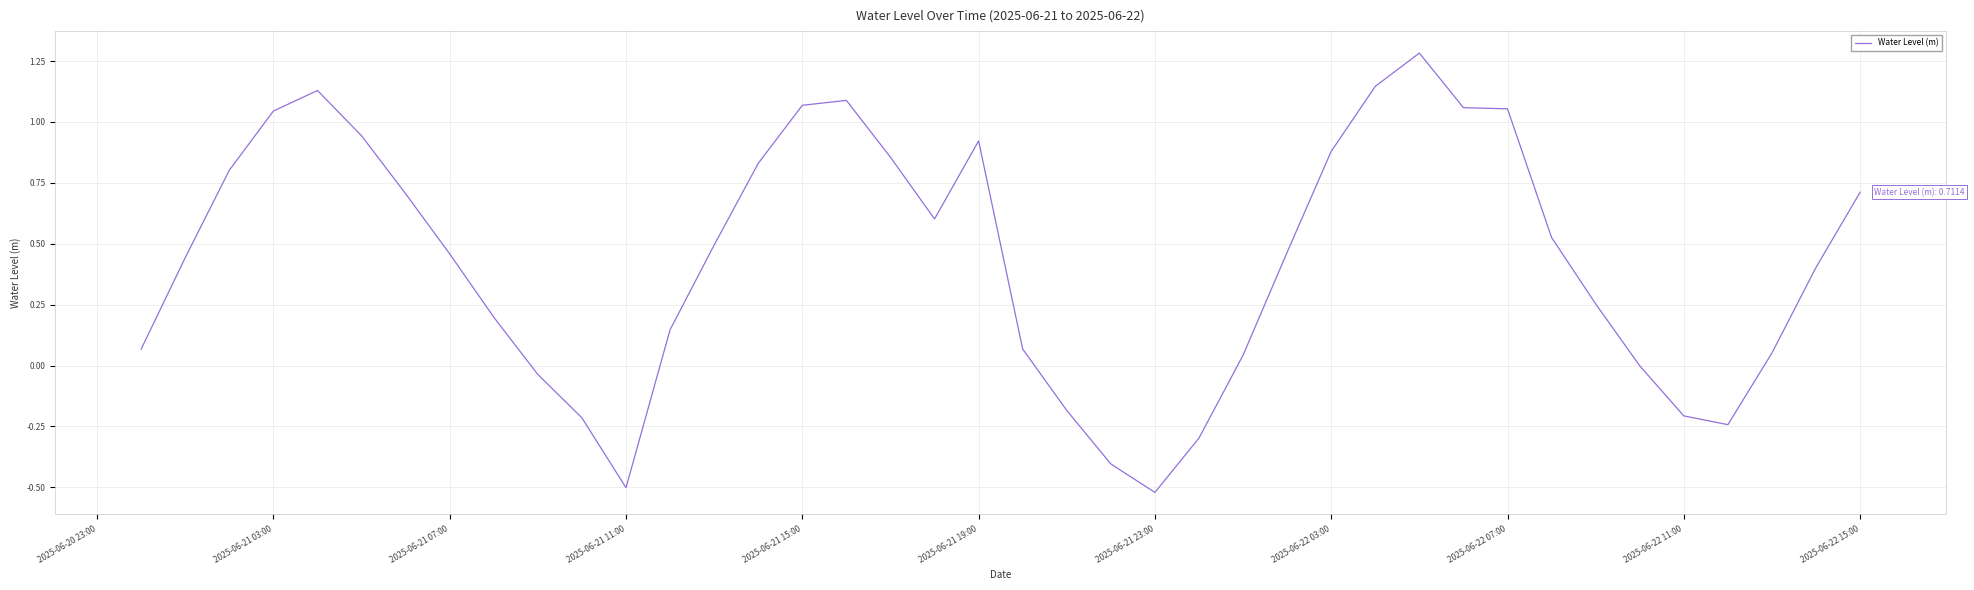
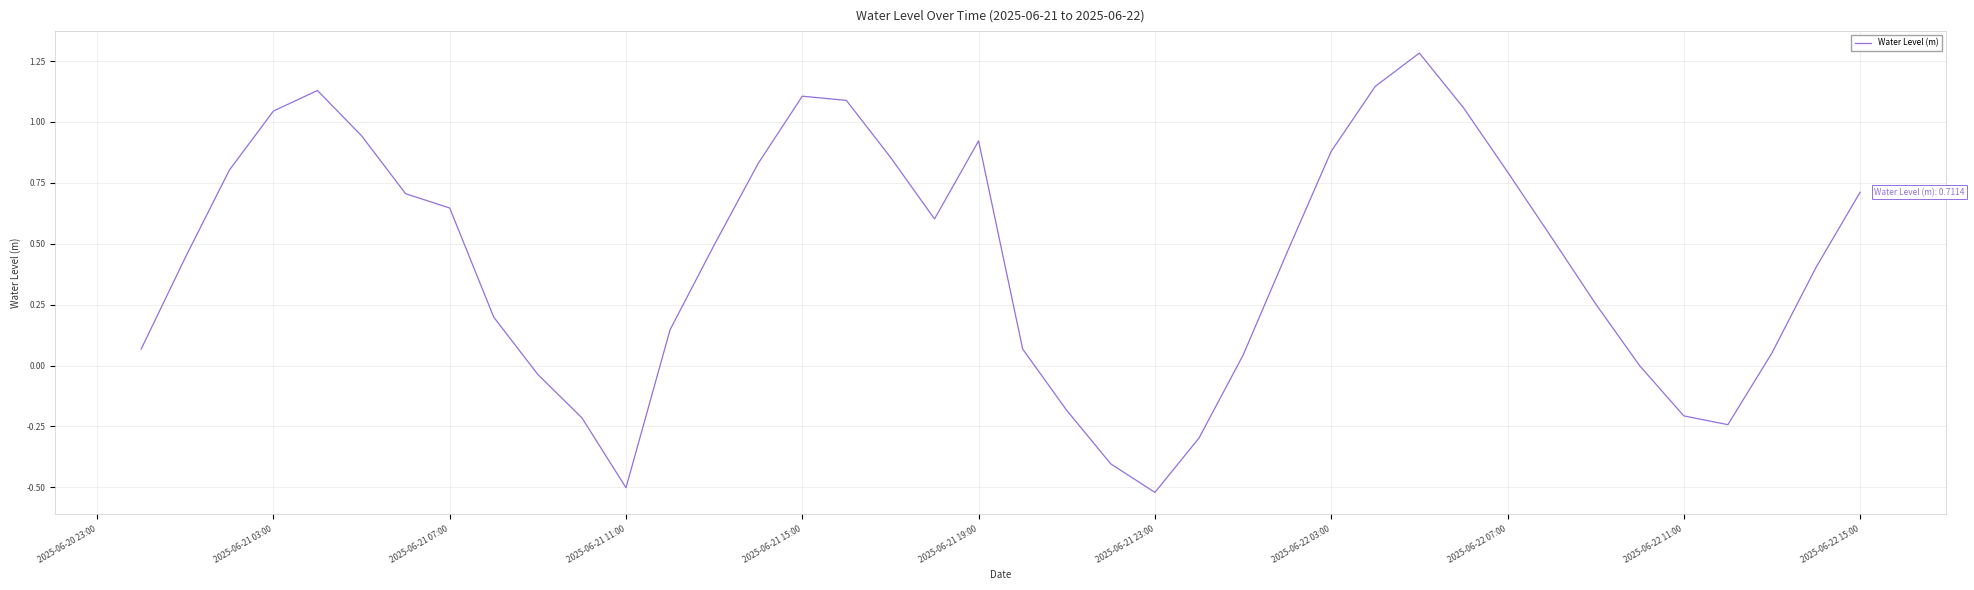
  {
    "2025-06-21 03:00": 1.04,
-   "2025-06-21 07:00": 0.46,
+   "2025-06-21 07:00": 0.65,
    "2025-06-21 11:00": -0.50,
-   "2025-06-21 15:00": 1.07,
+   "2025-06-21 15:00": 1.11,
    "2025-06-21 19:00": 0.92,
    "2025-06-21 23:00": -0.52,
    "2025-06-22 03:00": 0.88,
-   "2025-06-22 07:00": 1.05,
+   "2025-06-22 07:00": 0.80,
    "2025-06-22 11:00": -0.21
  }
